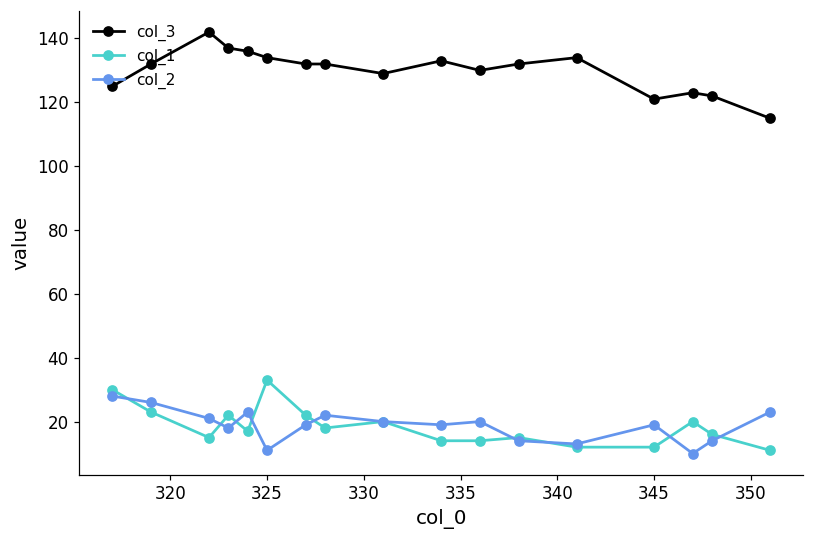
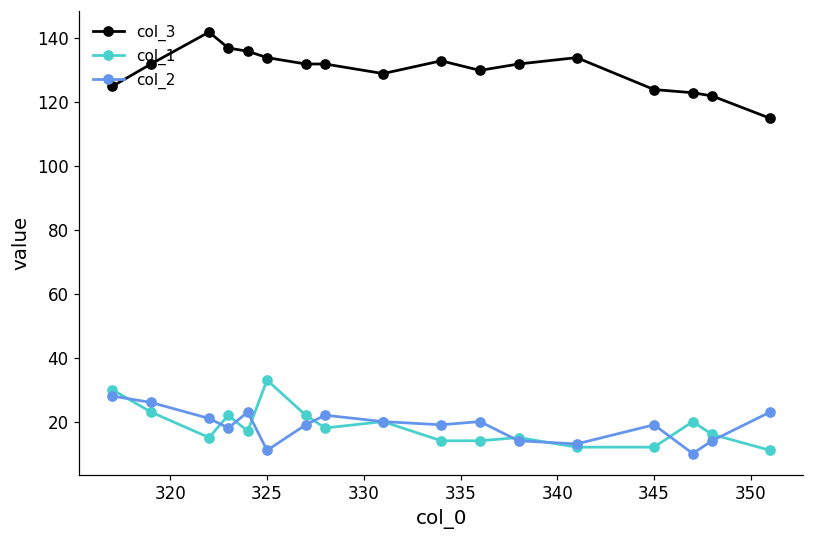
  {
    "col_3": {
      "325": 134,
-     "345": 121
+     "345": 124
    },
    "col_1": {
      "325": 33,
      "345": 12
    },
    "col_2": {
      "325": 11,
      "345": 19
    }
  }
